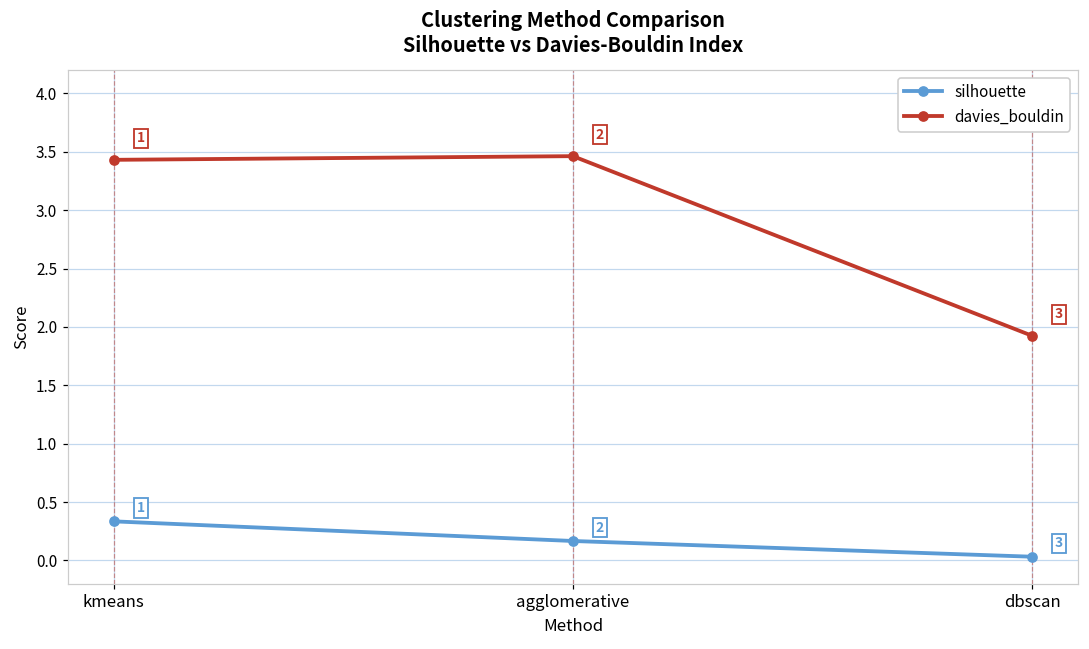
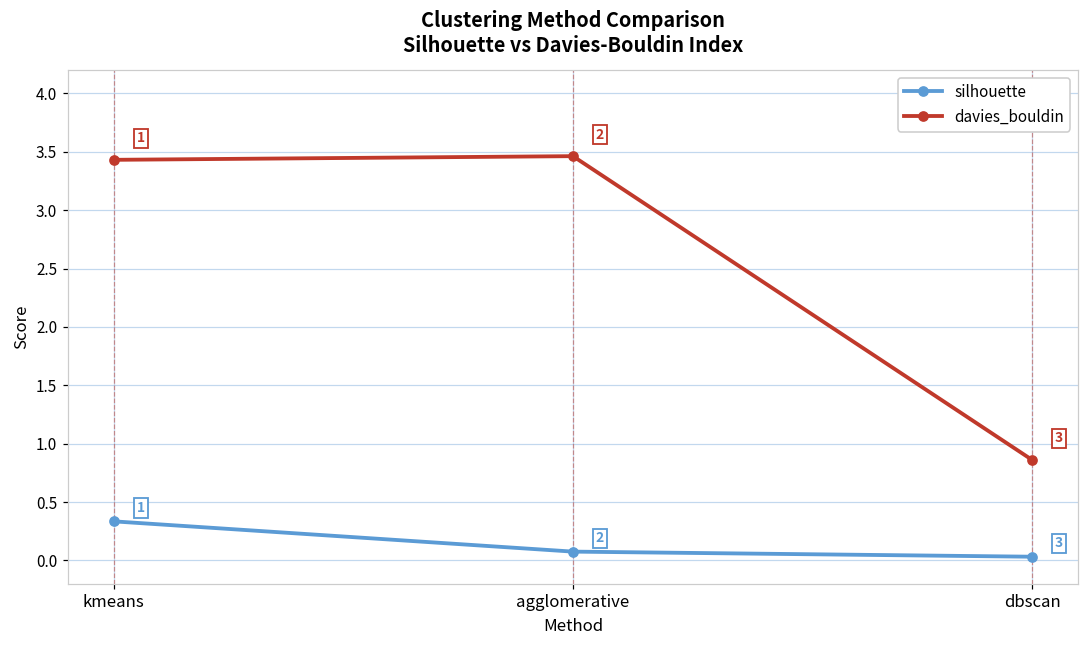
  {
    "silhouette": {
-     "agglomerative": 0.17
+     "agglomerative": 0.08
    },
    "davies_bouldin": {
-     "dbscan": 1.92
+     "dbscan": 0.86
    }
  }
